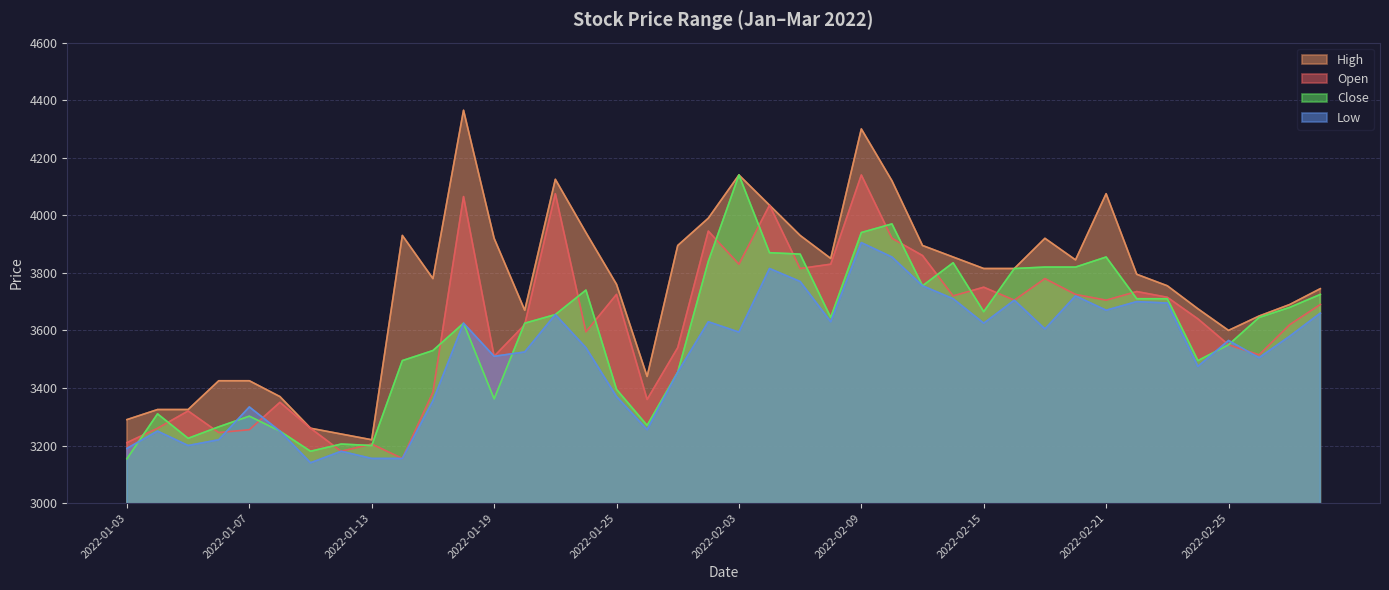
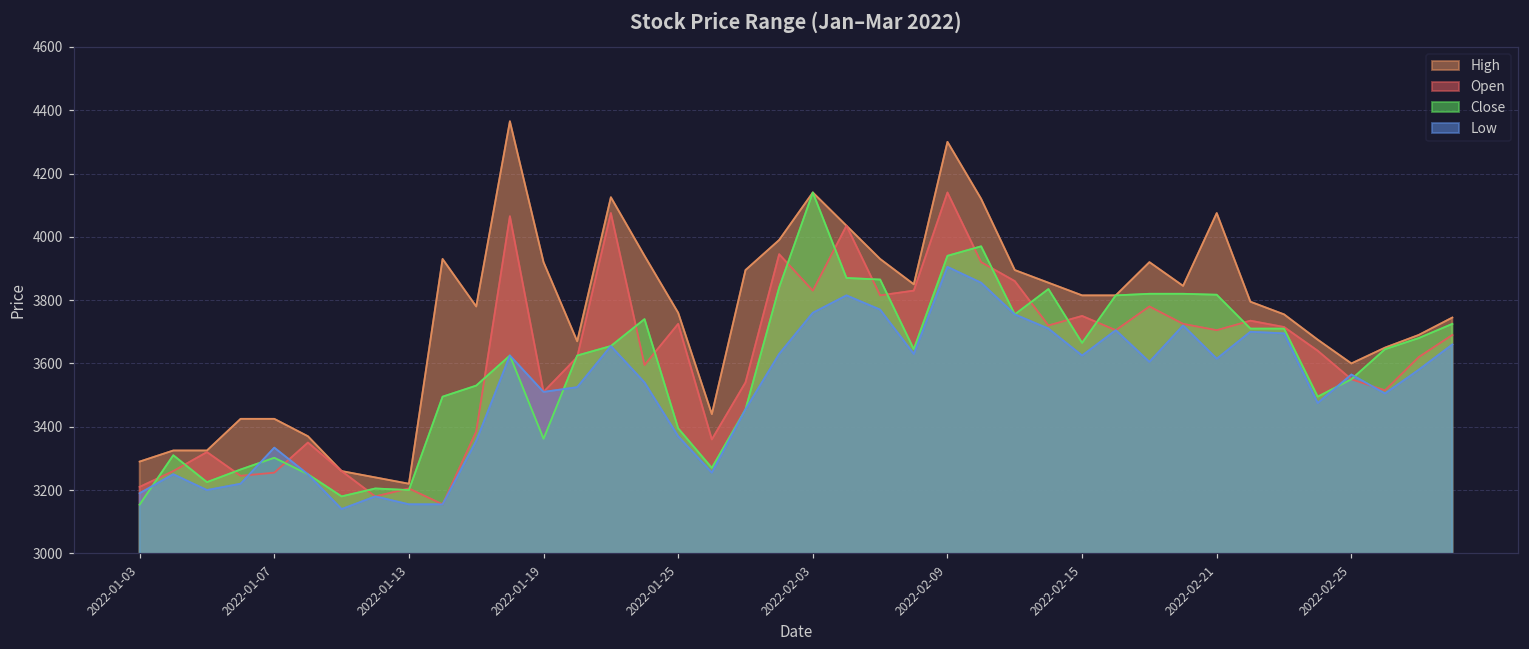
  {
    "Close": {
      "2022-01-03": 3150,
      "2022-01-07": 3300,
      "2022-01-19": 3360,
      "2022-01-25": 3400,
      "2022-02-09": 3940,
      "2022-02-15": 3670,
-     "2022-02-21": 3860
+     "2022-02-21": 3820
    },
    "Low": {
      "2022-01-03": 3190,
      "2022-01-07": 3330,
      "2022-01-13": 3160,
      "2022-01-25": 3370,
-     "2022-02-03": 3590,
+     "2022-02-03": 3760,
      "2022-02-09": 3910,
      "2022-02-15": 3630,
-     "2022-02-21": 3670,
+     "2022-02-21": 3620,
      "2022-02-25": 3570
    }
  }
